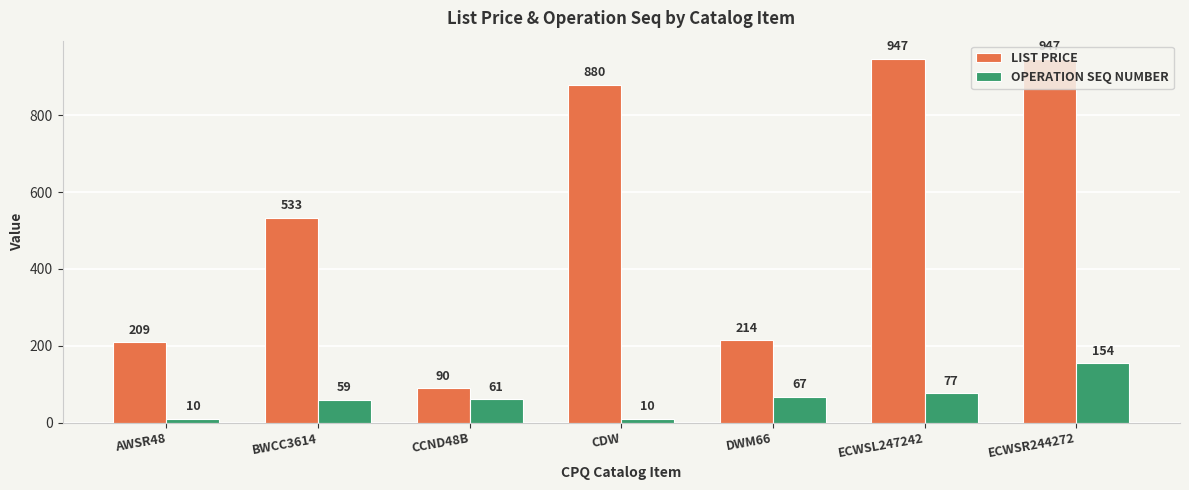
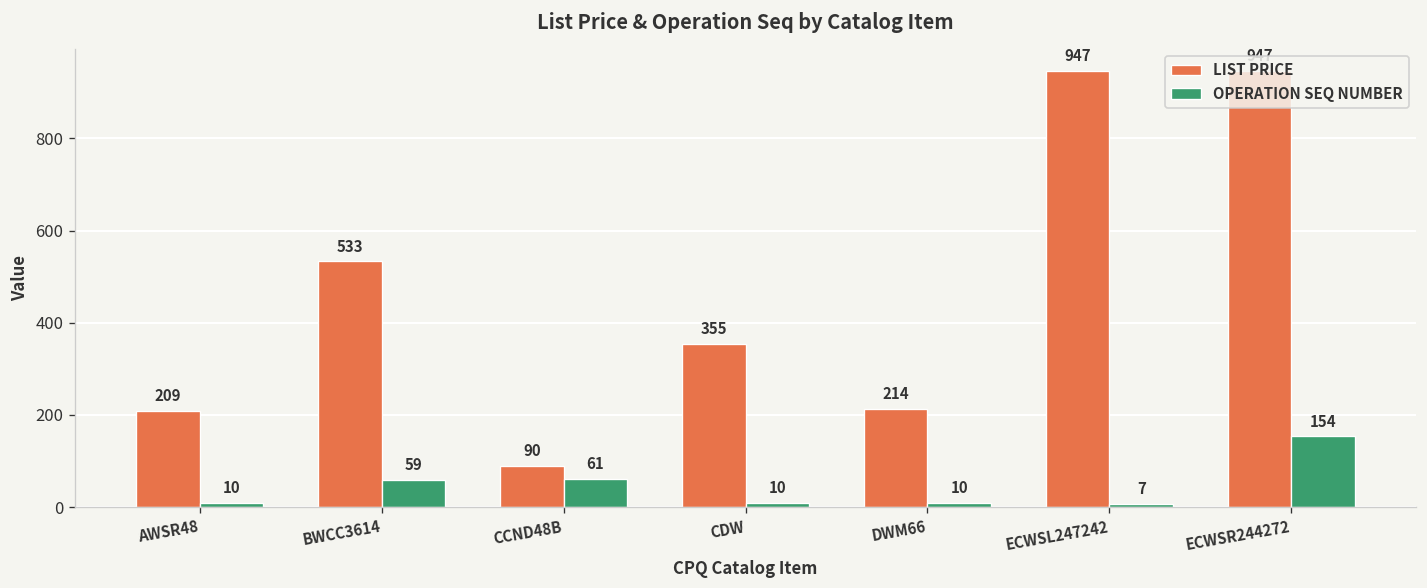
  {
    "LIST PRICE": {
      "AWSR48": 209,
      "BWCC3614": 533,
      "CCND48B": 90,
-     "CDW": 880,
+     "CDW": 355,
      "DWM66": 214,
      "ECWSL247242": 947
    },
    "OPERATION SEQ NUMBER": {
      "AWSR48": 10,
      "BWCC3614": 59,
      "CCND48B": 61,
      "CDW": 10,
-     "DWM66": 67,
-     "ECWSL247242": 77,
+     "DWM66": 10,
+     "ECWSL247242": 7,
      "ECWSR244272": 154
    }
  }
